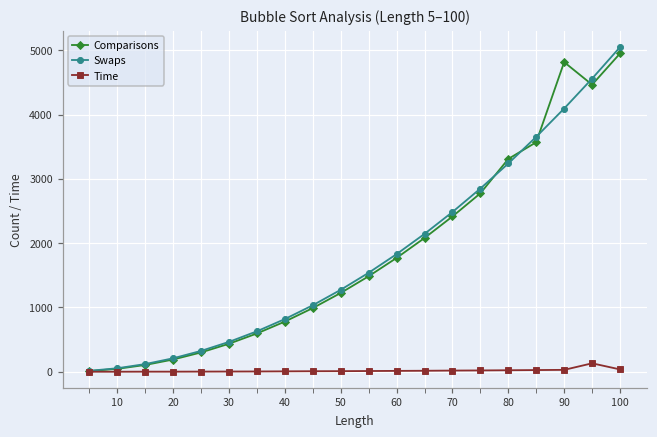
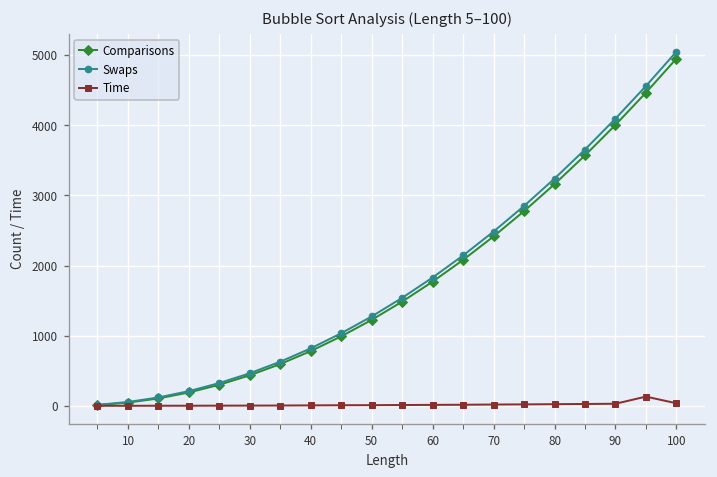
  {
    "Comparisons": {
      "50": 1200,
      "60": 1800,
      "70": 2400,
-     "80": 3300,
-     "90": 4800,
+     "80": 3200,
+     "90": 4000,
      "100": 5000
    },
    "Swaps": {
      "50": 1300,
      "60": 1800,
      "70": 2500,
      "80": 3200,
      "90": 4100,
      "100": 5000
    },
    "Time": {
      "10": 0,
      "20": 0,
      "30": 0,
      "40": 0,
      "50": 0,
      "60": 0,
      "70": 0,
      "80": 0,
      "90": 0,
      "100": 0
    }
  }
